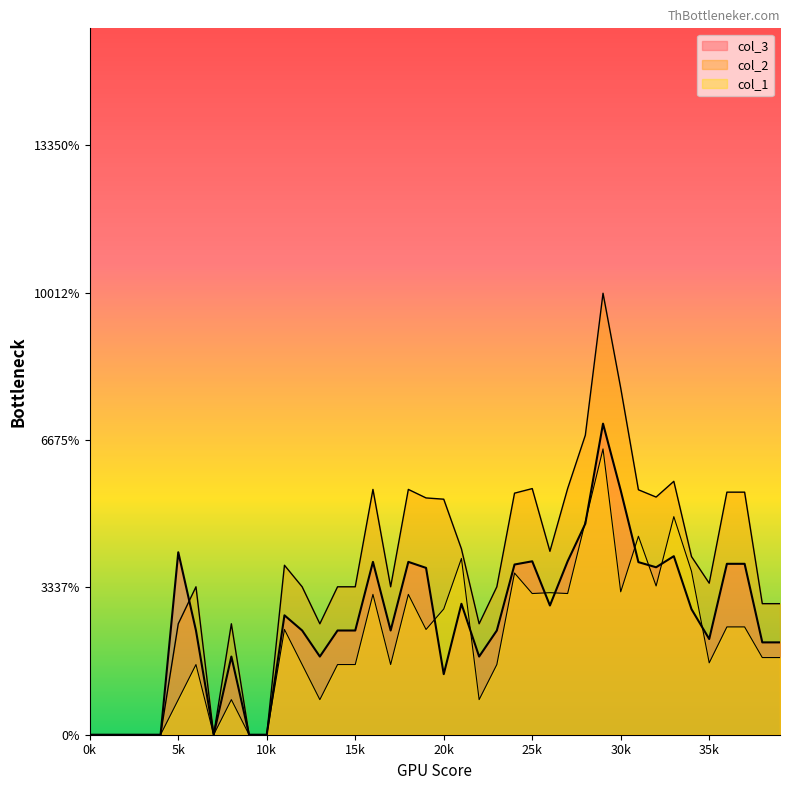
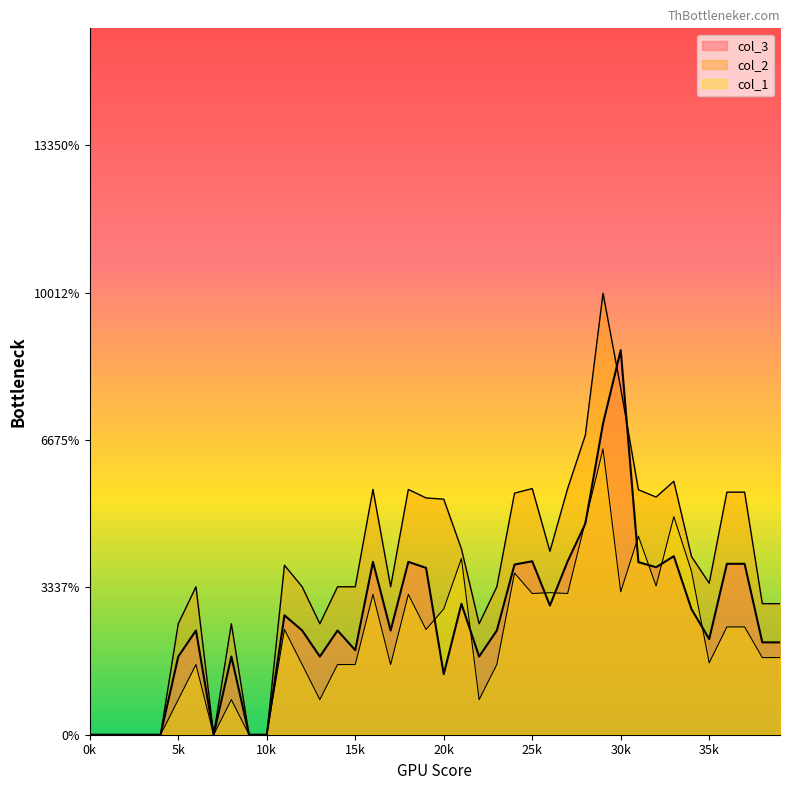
  {
    "col_3": {
-     "5k": "4100%",
-     "15k": "2400%",
+     "5k": "1800%",
+     "15k": "1900%",
      "20k": "1400%",
      "25k": "3900%",
-     "30k": "5500%",
+     "30k": "8700%",
      "35k": "2200%"
    }
  }
